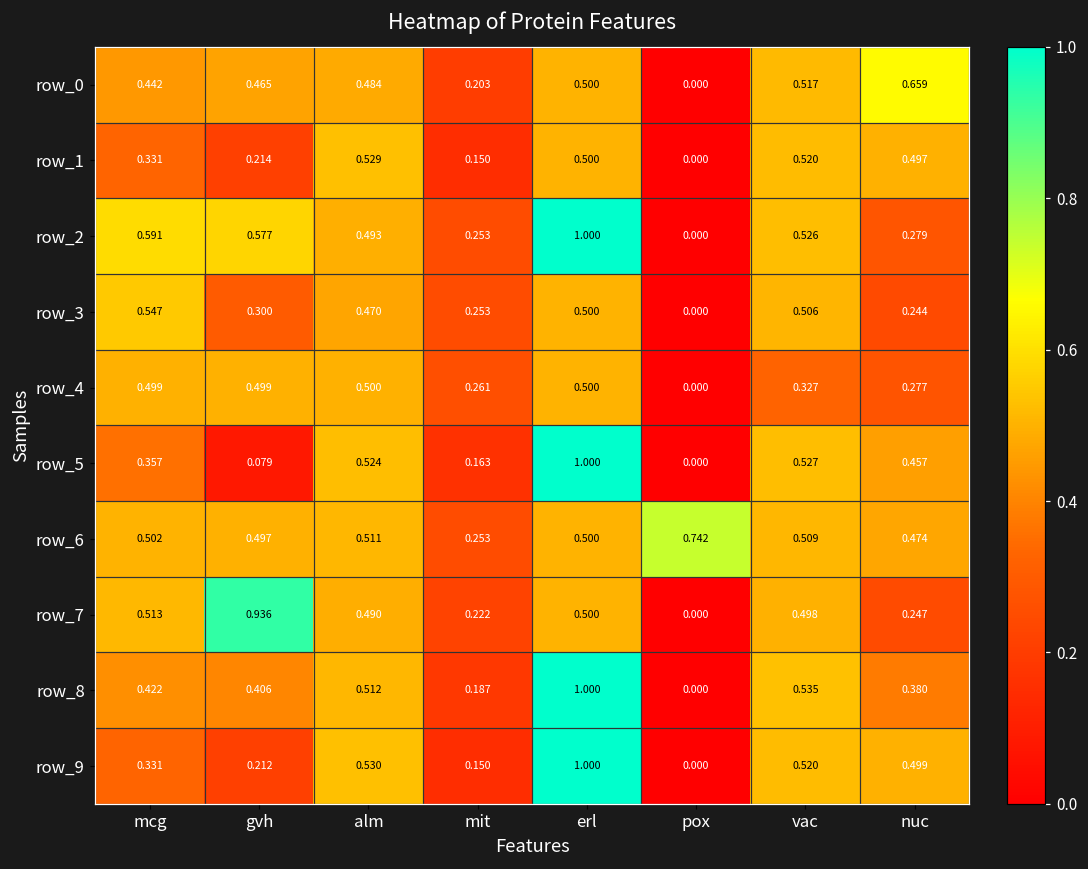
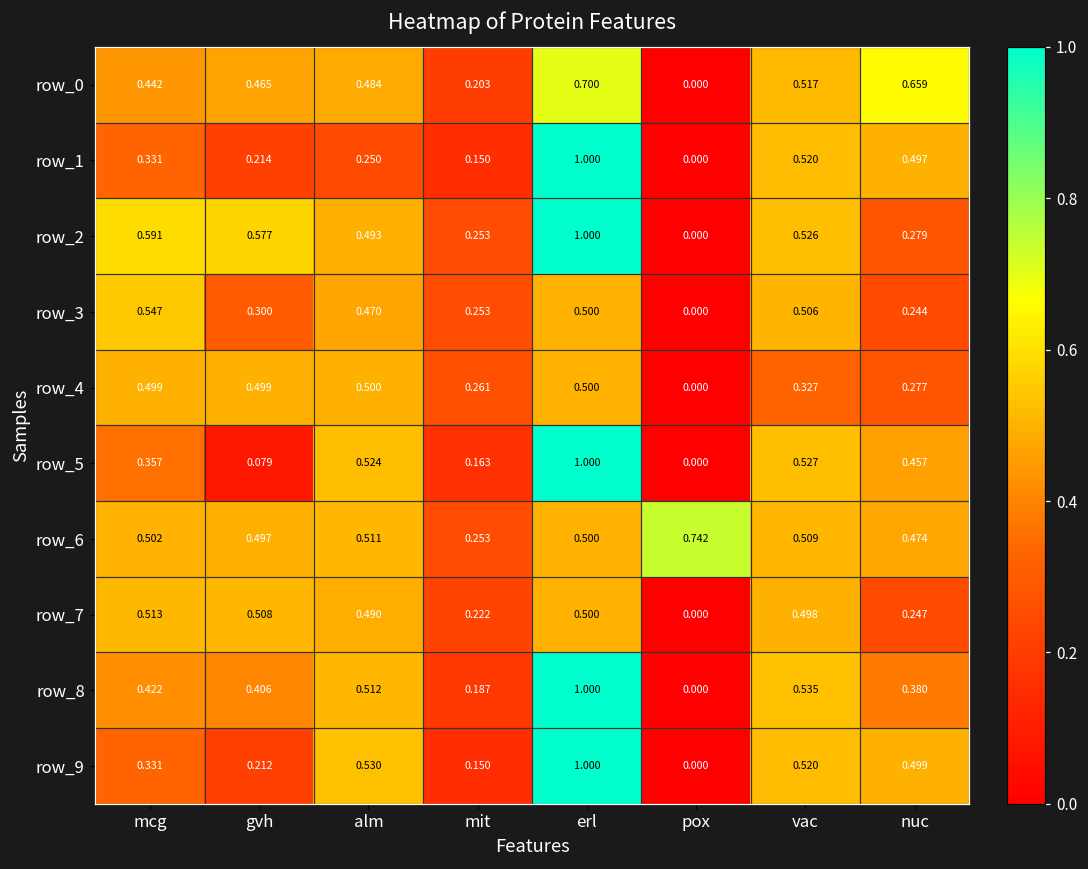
  {
    "row_0": {
      "mcg": 0.442,
      "gvh": 0.465,
      "alm": 0.484,
      "mit": 0.203,
-     "erl": 0.500,
+     "erl": 0.700,
      "pox": 0.000,
      "vac": 0.517,
      "nuc": 0.659
    },
    "row_1": {
      "mcg": 0.331,
      "gvh": 0.214,
-     "alm": 0.529,
+     "alm": 0.250,
      "mit": 0.150,
-     "erl": 0.500,
+     "erl": 1.000,
      "pox": 0.000,
      "vac": 0.520,
      "nuc": 0.497
    },
    "row_2": {
      "mcg": 0.591,
      "gvh": 0.577,
      "alm": 0.493,
      "mit": 0.253,
      "erl": 1.000,
      "pox": 0.000,
      "vac": 0.526,
      "nuc": 0.279
    },
    "row_3": {
      "mcg": 0.547,
      "gvh": 0.300,
      "alm": 0.470,
      "mit": 0.253,
      "erl": 0.500,
      "pox": 0.000,
      "vac": 0.506,
      "nuc": 0.244
    },
    "row_4": {
      "mcg": 0.499,
      "gvh": 0.499,
      "alm": 0.500,
      "mit": 0.261,
      "erl": 0.500,
      "pox": 0.000,
      "vac": 0.327,
      "nuc": 0.277
    },
    "row_5": {
      "mcg": 0.357,
      "gvh": 0.079,
      "alm": 0.524,
      "mit": 0.163,
      "erl": 1.000,
      "pox": 0.000,
      "vac": 0.527,
      "nuc": 0.457
    },
    "row_6": {
      "mcg": 0.502,
      "gvh": 0.497,
      "alm": 0.511,
      "mit": 0.253,
      "erl": 0.500,
      "pox": 0.742,
      "vac": 0.509,
      "nuc": 0.474
    },
    "row_7": {
      "mcg": 0.513,
-     "gvh": 0.936,
+     "gvh": 0.508,
      "alm": 0.490,
      "mit": 0.222,
      "erl": 0.500,
      "pox": 0.000,
      "vac": 0.498,
      "nuc": 0.247
    },
    "row_8": {
      "mcg": 0.422,
      "gvh": 0.406,
      "alm": 0.512,
      "mit": 0.187,
      "erl": 1.000,
      "pox": 0.000,
      "vac": 0.535,
      "nuc": 0.380
    },
    "row_9": {
      "mcg": 0.331,
      "gvh": 0.212,
      "alm": 0.530,
      "mit": 0.150,
      "erl": 1.000,
      "pox": 0.000,
      "vac": 0.520,
      "nuc": 0.499
    }
  }
